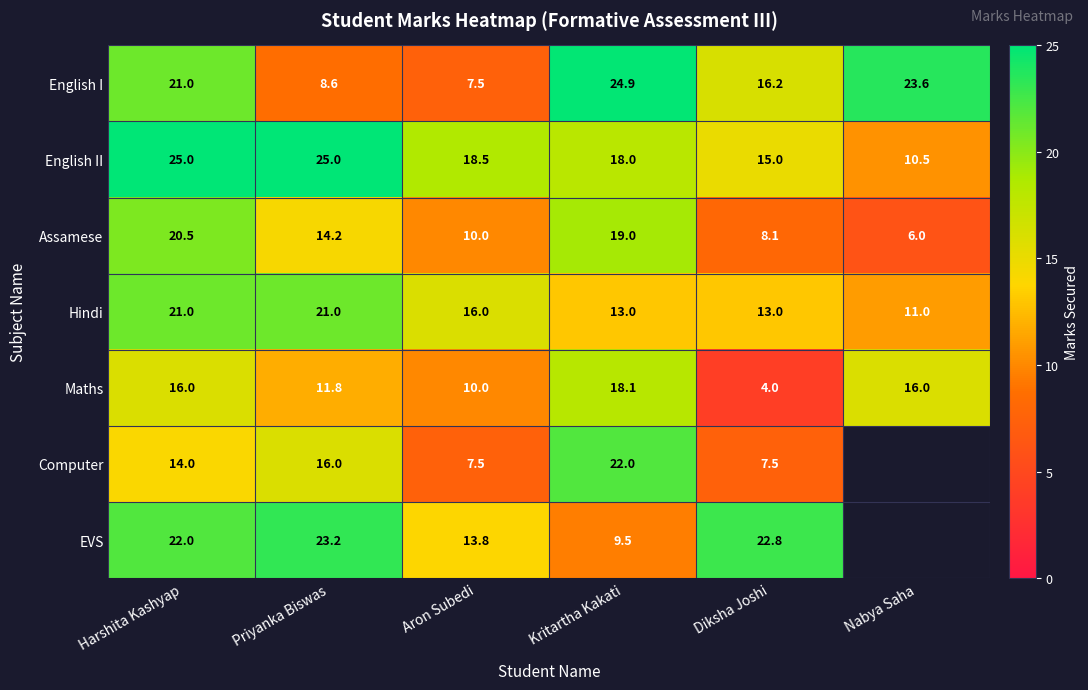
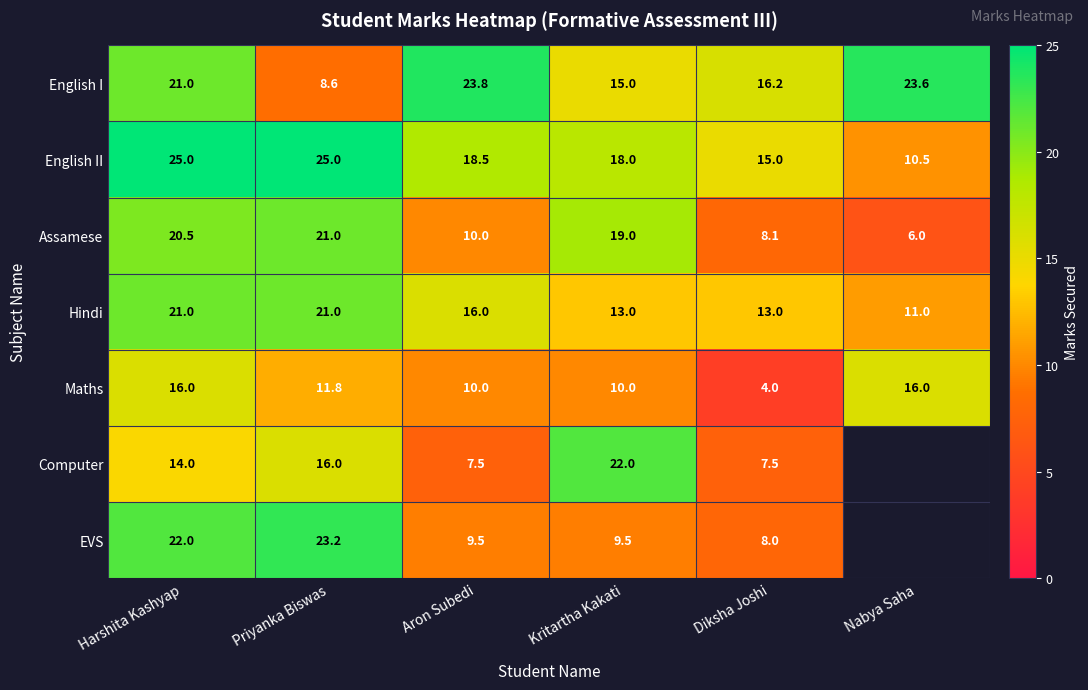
  {
    "English I": {
      "Harshita Kashyap": 21.0,
      "Priyanka Biswas": 8.6,
-     "Aron Subedi": 7.5,
-     "Kritartha Kakati": 24.9,
+     "Aron Subedi": 23.8,
+     "Kritartha Kakati": 15.0,
      "Diksha Joshi": 16.2,
      "Nabya Saha": 23.6
    },
    "English II": {
      "Harshita Kashyap": 25.0,
      "Priyanka Biswas": 25.0,
      "Aron Subedi": 18.5,
      "Kritartha Kakati": 18.0,
      "Diksha Joshi": 15.0,
      "Nabya Saha": 10.5
    },
    "Assamese": {
      "Harshita Kashyap": 20.5,
-     "Priyanka Biswas": 14.2,
+     "Priyanka Biswas": 21.0,
      "Aron Subedi": 10.0,
      "Kritartha Kakati": 19.0,
      "Diksha Joshi": 8.1,
      "Nabya Saha": 6.0
    },
    "Hindi": {
      "Harshita Kashyap": 21.0,
      "Priyanka Biswas": 21.0,
      "Aron Subedi": 16.0,
      "Kritartha Kakati": 13.0,
      "Diksha Joshi": 13.0,
      "Nabya Saha": 11.0
    },
    "Maths": {
      "Harshita Kashyap": 16.0,
      "Priyanka Biswas": 11.8,
      "Aron Subedi": 10.0,
-     "Kritartha Kakati": 18.1,
+     "Kritartha Kakati": 10.0,
      "Diksha Joshi": 4.0,
      "Nabya Saha": 16.0
    },
    "Computer": {
      "Harshita Kashyap": 14.0,
      "Priyanka Biswas": 16.0,
      "Aron Subedi": 7.5,
      "Kritartha Kakati": 22.0,
      "Diksha Joshi": 7.5
    },
    "EVS": {
      "Harshita Kashyap": 22.0,
      "Priyanka Biswas": 23.2,
-     "Aron Subedi": 13.8,
+     "Aron Subedi": 9.5,
      "Kritartha Kakati": 9.5,
-     "Diksha Joshi": 22.8
+     "Diksha Joshi": 8.0
    }
  }
